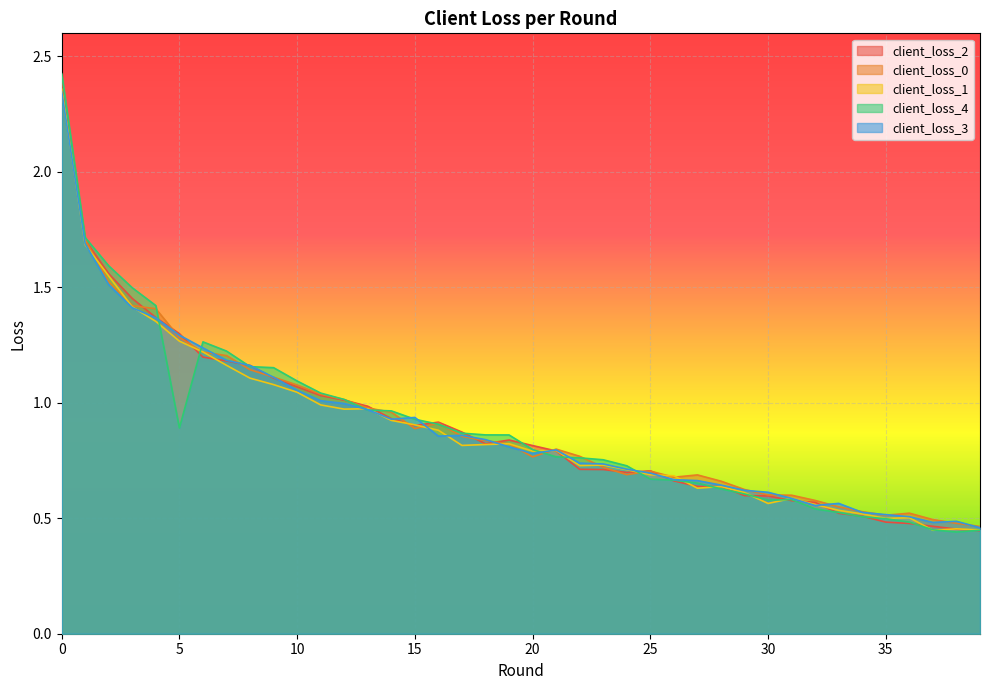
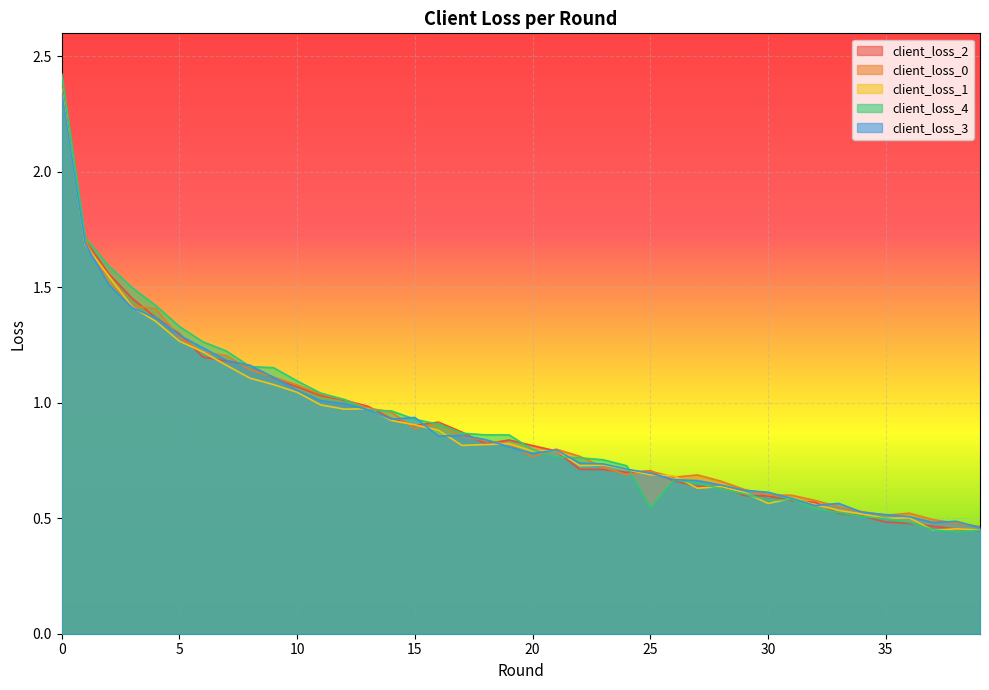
  {
    "client_loss_1": {
      "5": 1.27,
      "30": 0.56
    },
    "client_loss_4": {
      "0": 2.43,
-     "5": 0.89,
+     "5": 1.33,
      "10": 1.09,
-     "25": 0.67,
+     "25": 0.54,
      "30": 0.58
    },
    "client_loss_3": {
      "30": 0.61
    }
  }
